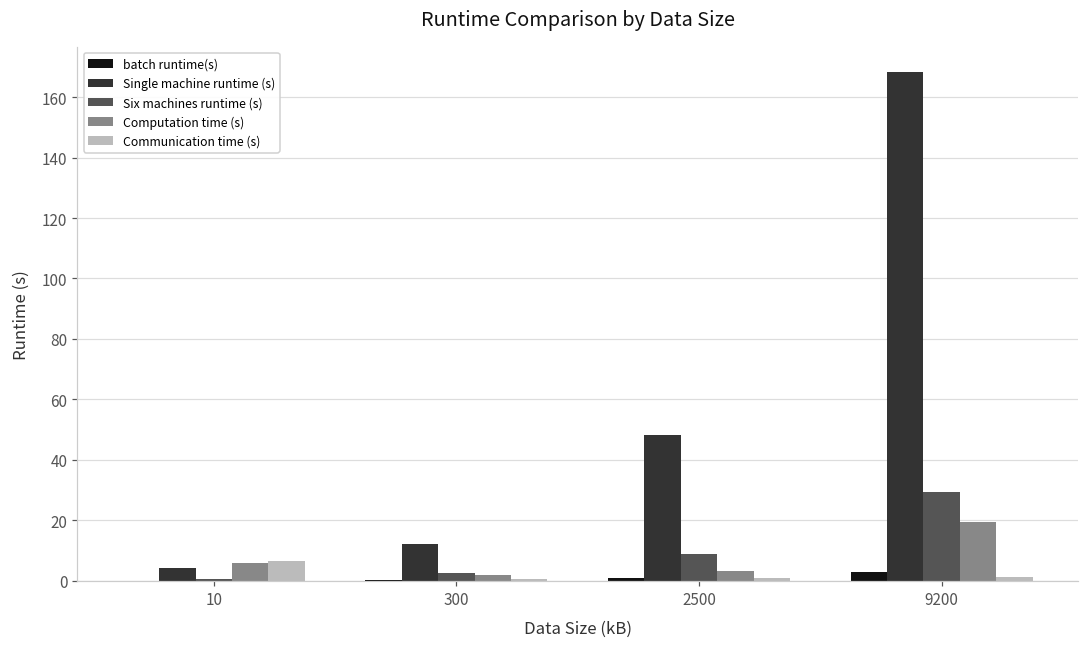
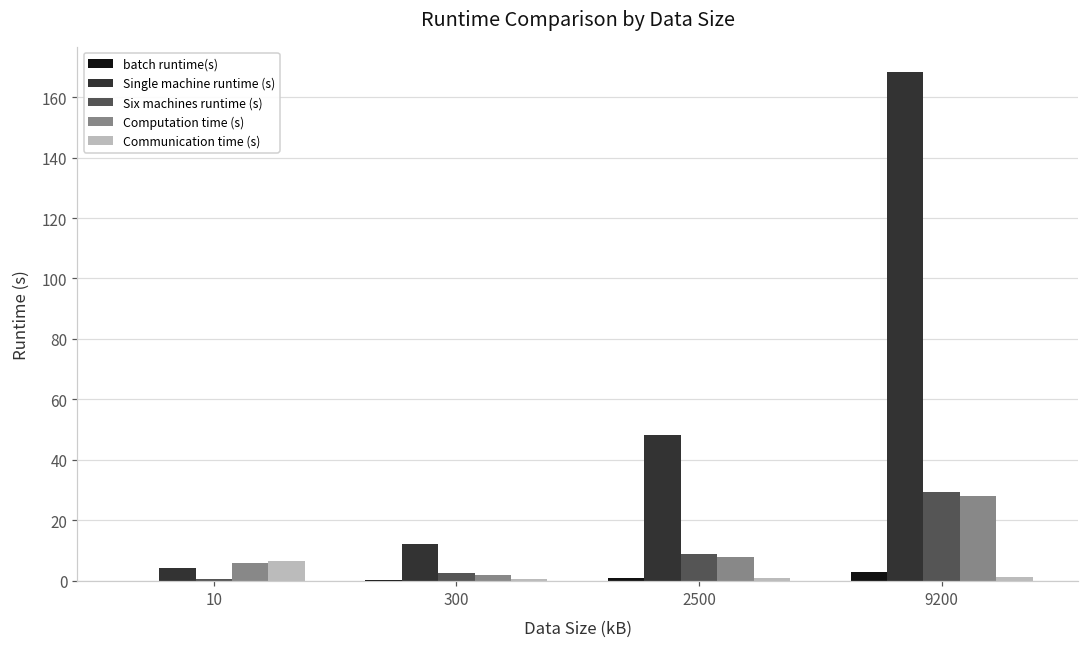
  {
    "Computation time (s)": {
      "10": 6,
      "300": 2,
-     "2500": 3,
-     "9200": 19
+     "2500": 8,
+     "9200": 28
    },
    "Communication time (s)": {
      "10": 7,
      "9200": 1
    }
  }
